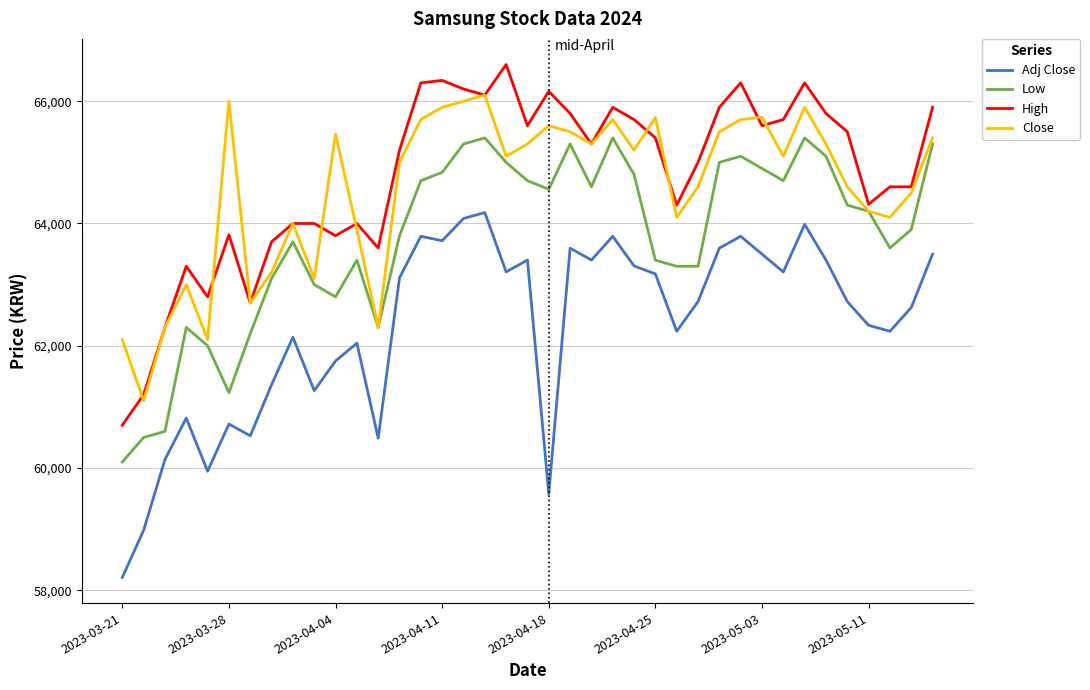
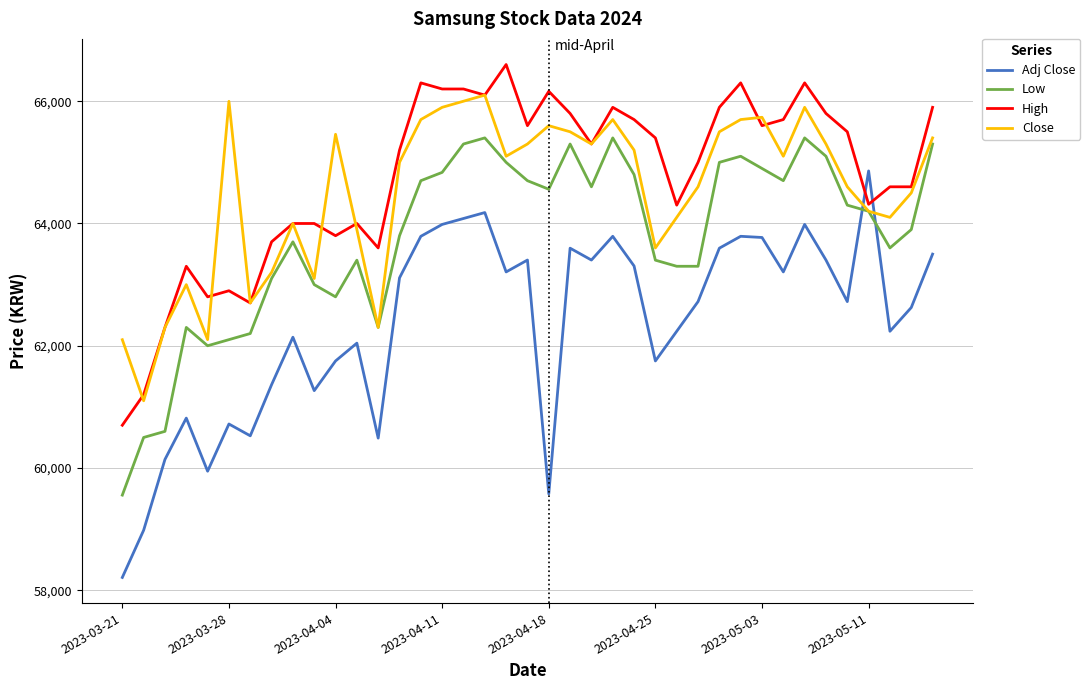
  {
    "Adj Close": {
      "2023-03-21": "58,200",
      "2023-03-28": "60,700",
      "2023-04-04": "61,800",
-     "2023-04-11": "63,700",
+     "2023-04-11": "64,000",
      "2023-04-18": "59,600",
-     "2023-04-25": "63,200",
-     "2023-05-03": "63,500",
-     "2023-05-11": "62,300"
+     "2023-04-25": "61,800",
+     "2023-05-03": "63,800",
+     "2023-05-11": "64,900"
    },
    "Low": {
-     "2023-03-21": "60,100",
-     "2023-03-28": "61,200",
+     "2023-03-21": "59,600",
+     "2023-03-28": "62,100",
      "2023-04-04": "62,800",
      "2023-04-11": "64,800",
      "2023-04-18": "64,600",
      "2023-04-25": "63,400",
      "2023-05-03": "64,900"
    },
    "High": {
      "2023-03-21": "60,700",
-     "2023-03-28": "63,800",
+     "2023-03-28": "62,900",
      "2023-04-04": "63,800",
-     "2023-04-11": "66,300",
+     "2023-04-11": "66,200",
      "2023-04-18": "66,200",
      "2023-04-25": "65,400",
      "2023-05-03": "65,600",
      "2023-05-11": "64,300"
    },
    "Close": {
      "2023-03-21": "62,100",
      "2023-03-28": "66,000",
      "2023-04-04": "65,500",
      "2023-04-11": "65,900",
      "2023-04-18": "65,600",
-     "2023-04-25": "65,700",
+     "2023-04-25": "63,600",
      "2023-05-03": "65,700"
    }
  }
